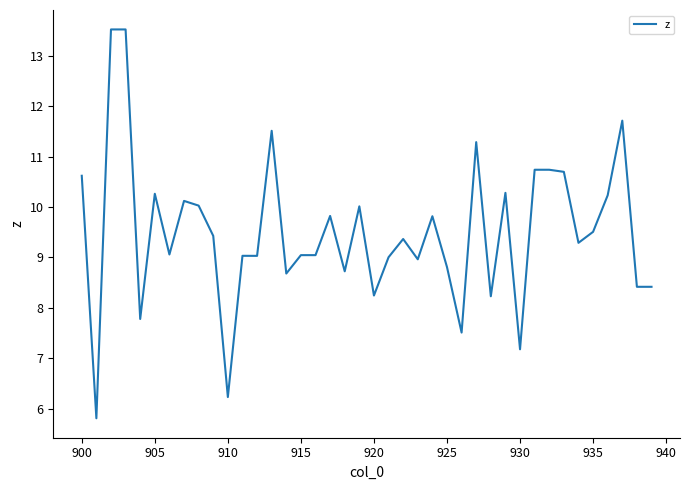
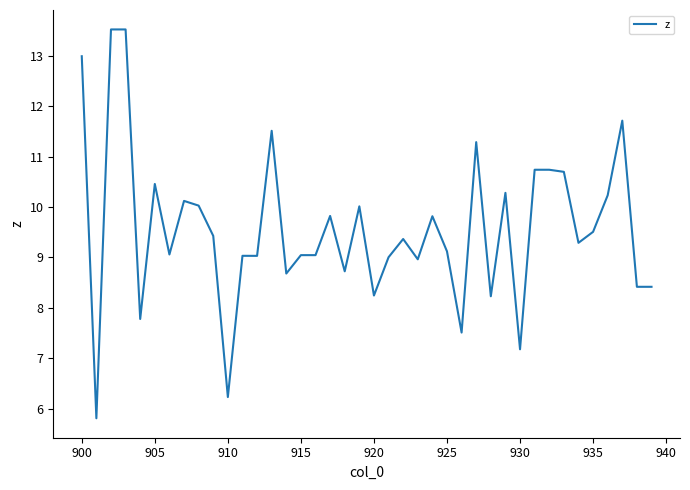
  {
-   "900": 10.6,
-   "905": 10.3,
+   "900": 13.0,
+   "905": 10.5,
    "910": 6.2,
    "915": 9.0,
    "920": 8.2,
-   "925": 8.8,
+   "925": 9.1,
    "930": 7.2,
    "935": 9.5
  }
